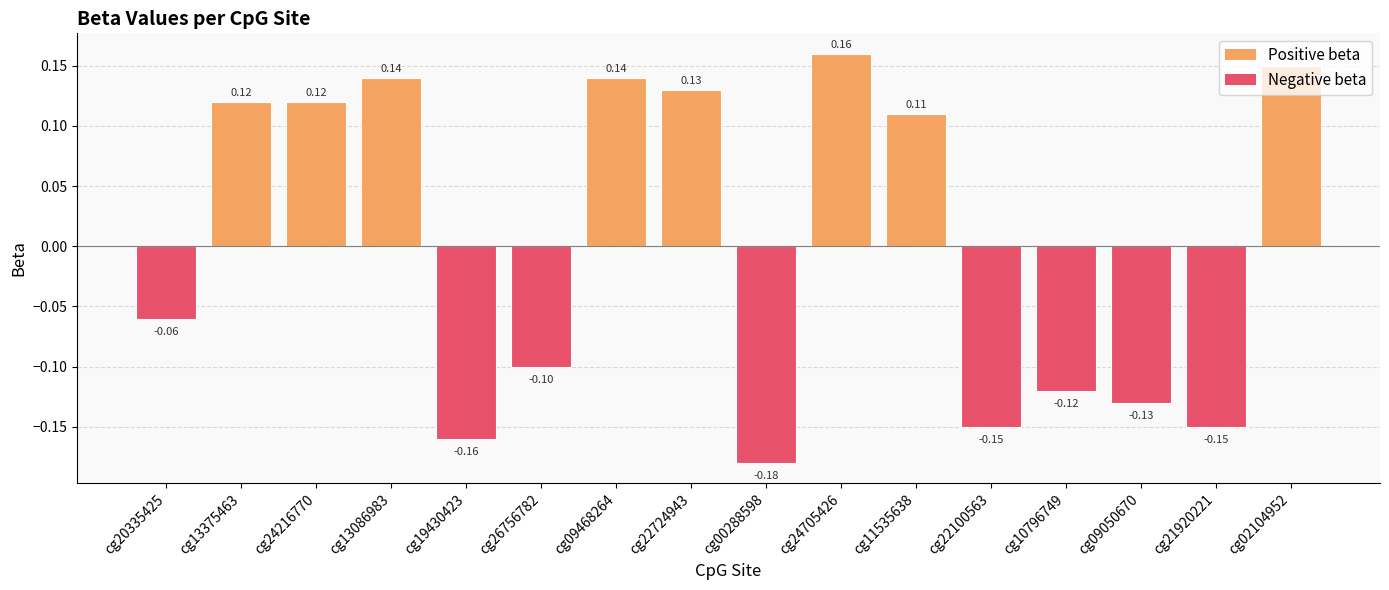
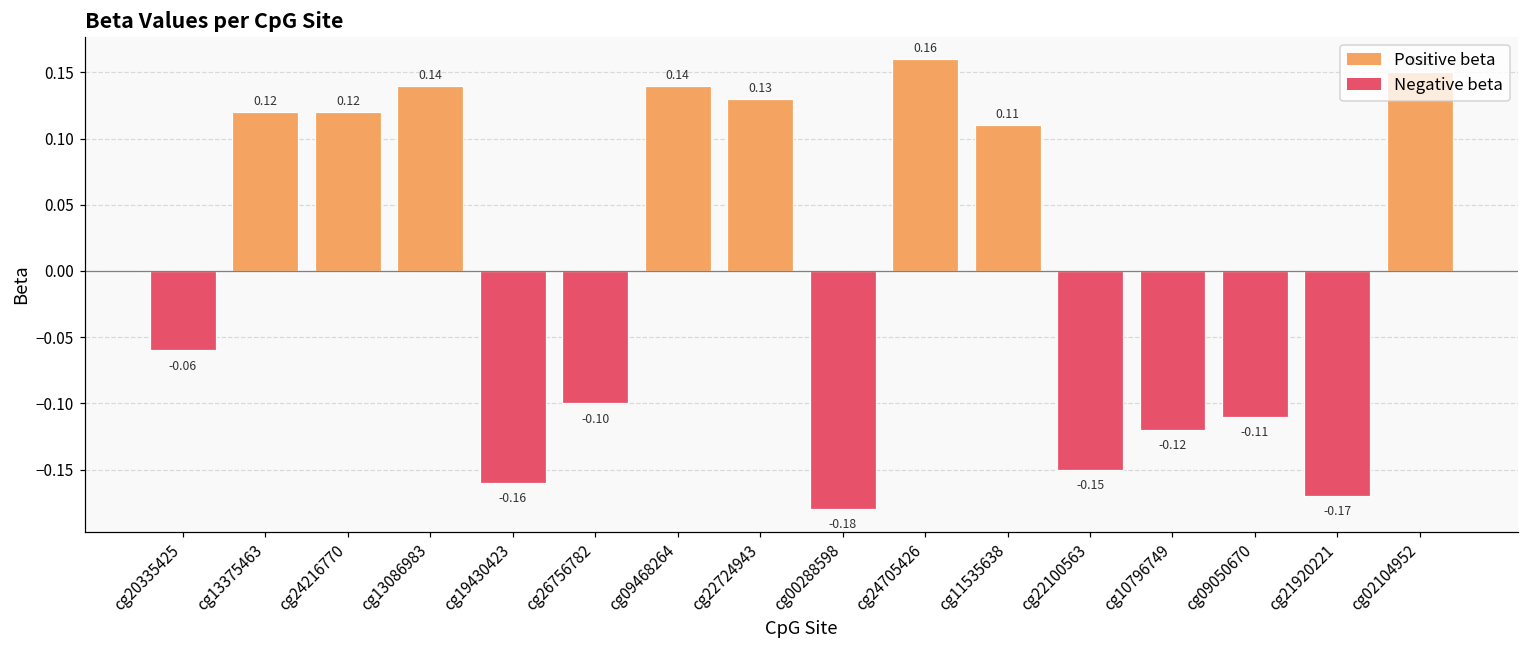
  {
    "cg20335425": -0.06,
    "cg13375463": 0.12,
    "cg24216770": 0.12,
    "cg13086983": 0.14,
    "cg19430423": -0.16,
    "cg26756782": -0.10,
    "cg09468264": 0.14,
    "cg22724943": 0.13,
    "cg00288598": -0.18,
    "cg24705426": 0.16,
    "cg11535638": 0.11,
    "cg22100563": -0.15,
    "cg10796749": -0.12,
-   "cg09050670": -0.13,
-   "cg21920221": -0.15
+   "cg09050670": -0.11,
+   "cg21920221": -0.17
  }
